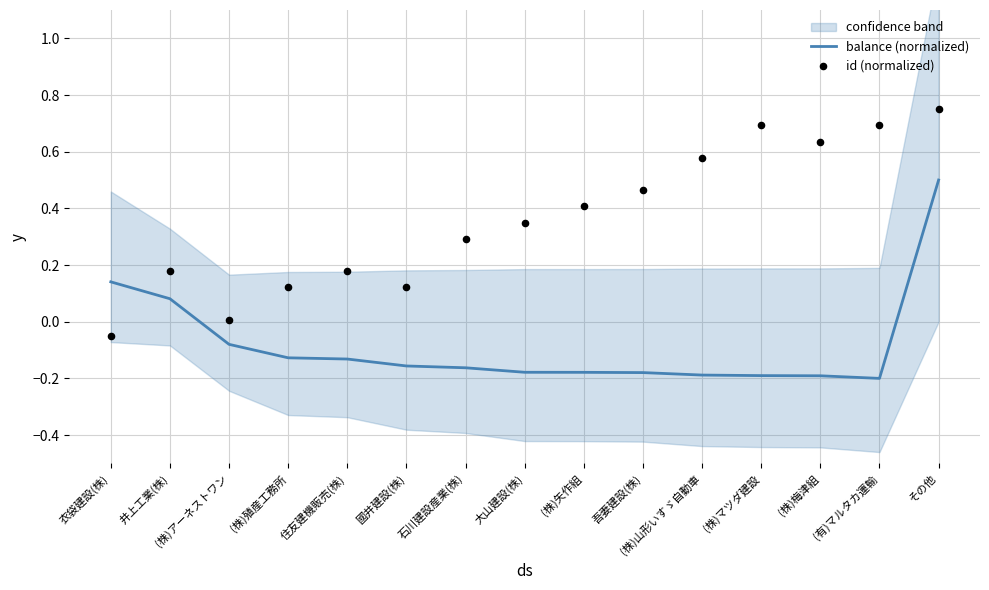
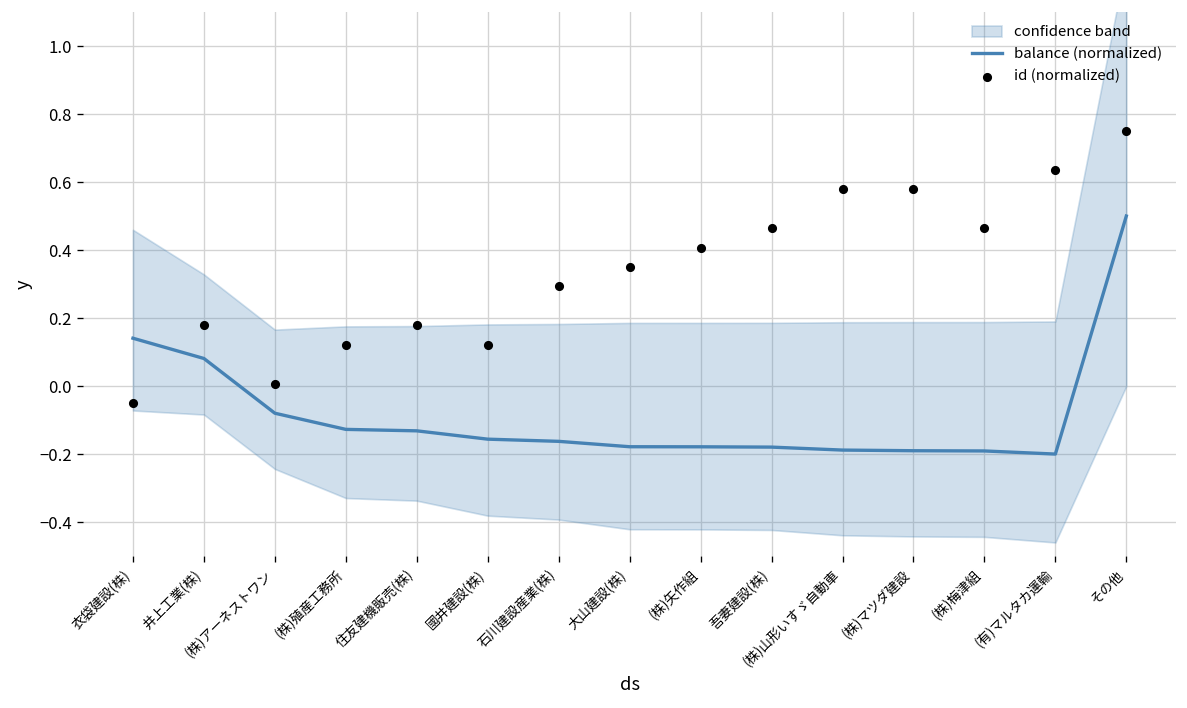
  {
    "id (normalized)": {
-     "(株)マツダ建設": 0.69,
-     "(株)梅津組": 0.64,
-     "(有)マルタカ運輸": 0.69
+     "(株)マツダ建設": 0.58,
+     "(株)梅津組": 0.46,
+     "(有)マルタカ運輸": 0.64
    }
  }
